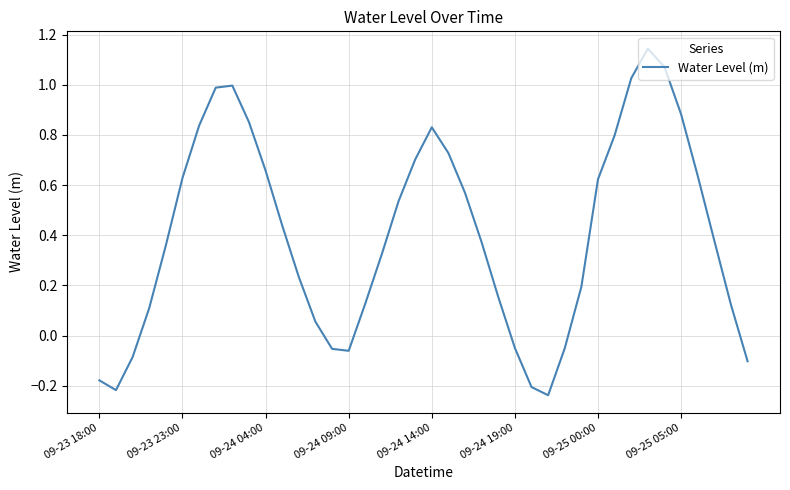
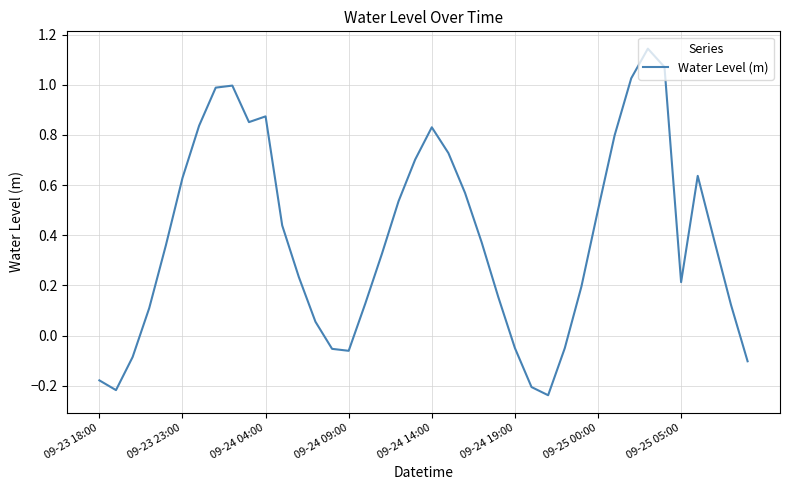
  {
    "09-23 18:00": -0.18,
    "09-23 23:00": 0.63,
-   "09-24 04:00": 0.66,
+   "09-24 04:00": 0.87,
    "09-24 09:00": -0.06,
    "09-24 14:00": 0.83,
    "09-24 19:00": -0.05,
-   "09-25 00:00": 0.62,
-   "09-25 05:00": 0.88
+   "09-25 00:00": 0.50,
+   "09-25 05:00": 0.21
  }
